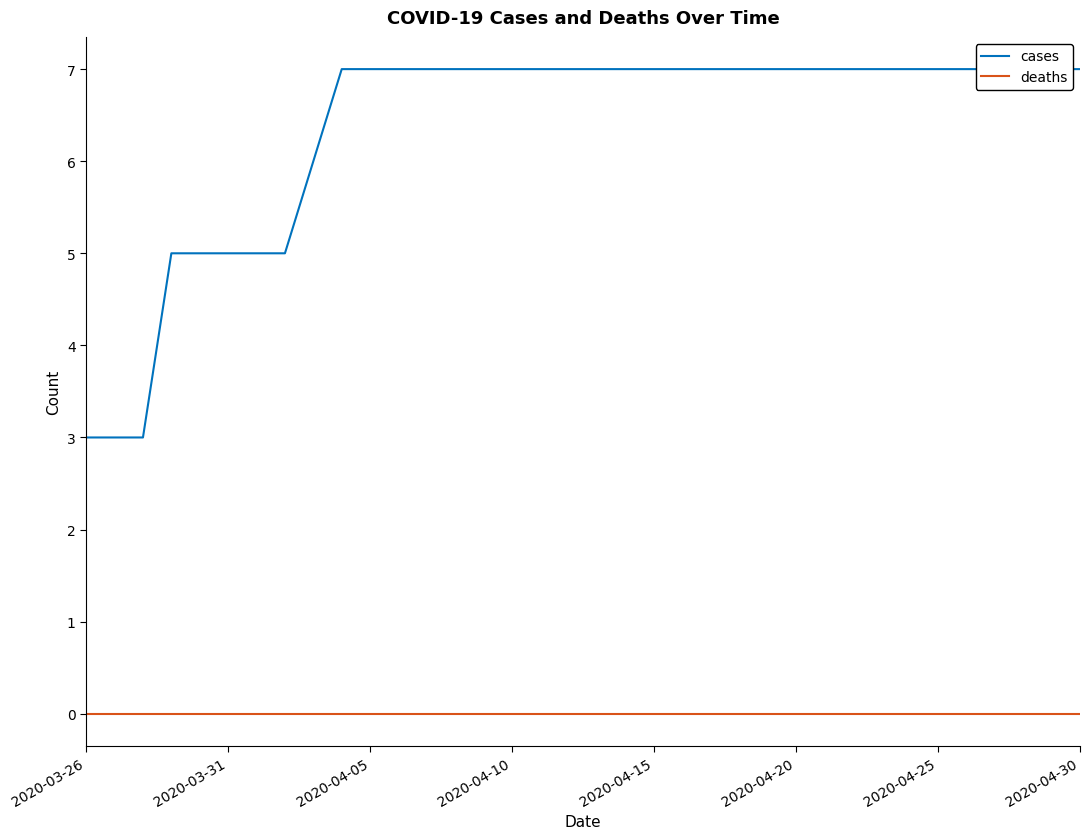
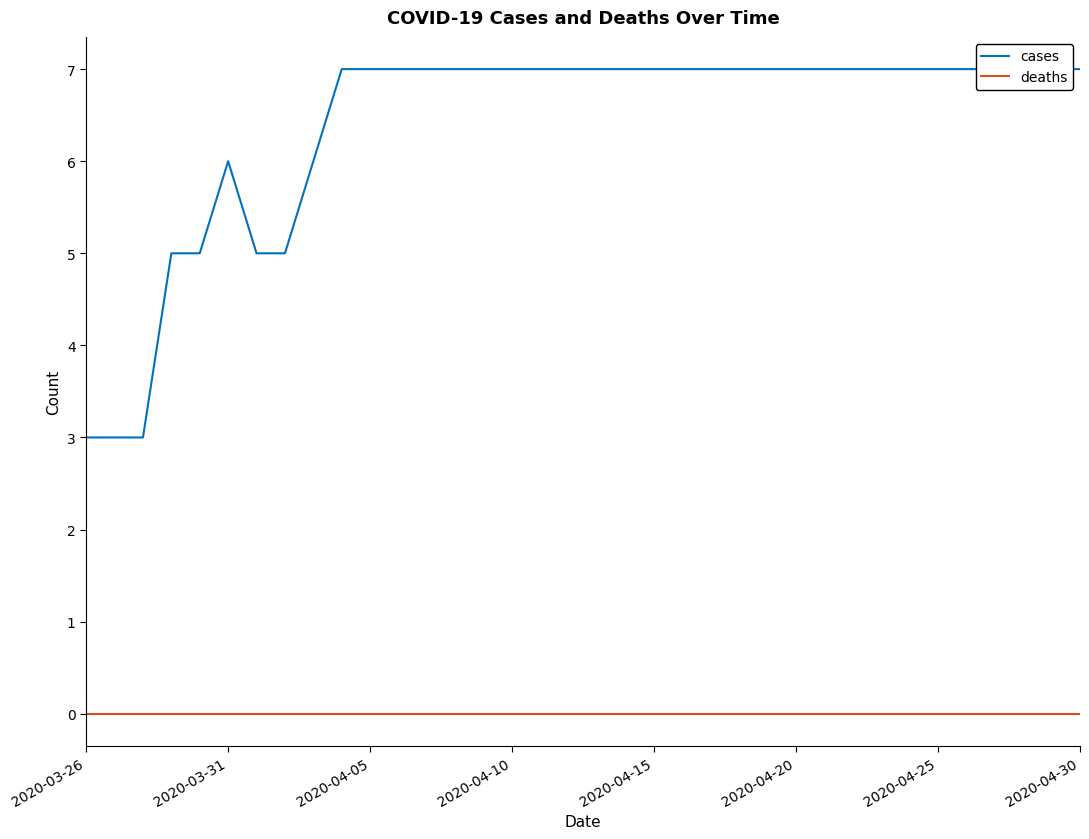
  {
    "cases": {
      "2020-03-26": 3,
-     "2020-03-31": 5,
+     "2020-03-31": 6,
      "2020-04-05": 7,
      "2020-04-10": 7,
      "2020-04-15": 7,
      "2020-04-20": 7,
      "2020-04-25": 7,
      "2020-04-30": 7
    },
    "deaths": {
      "2020-03-26": 0,
      "2020-03-31": 0,
      "2020-04-05": 0,
      "2020-04-10": 0,
      "2020-04-15": 0,
      "2020-04-20": 0,
      "2020-04-25": 0,
      "2020-04-30": 0
    }
  }
